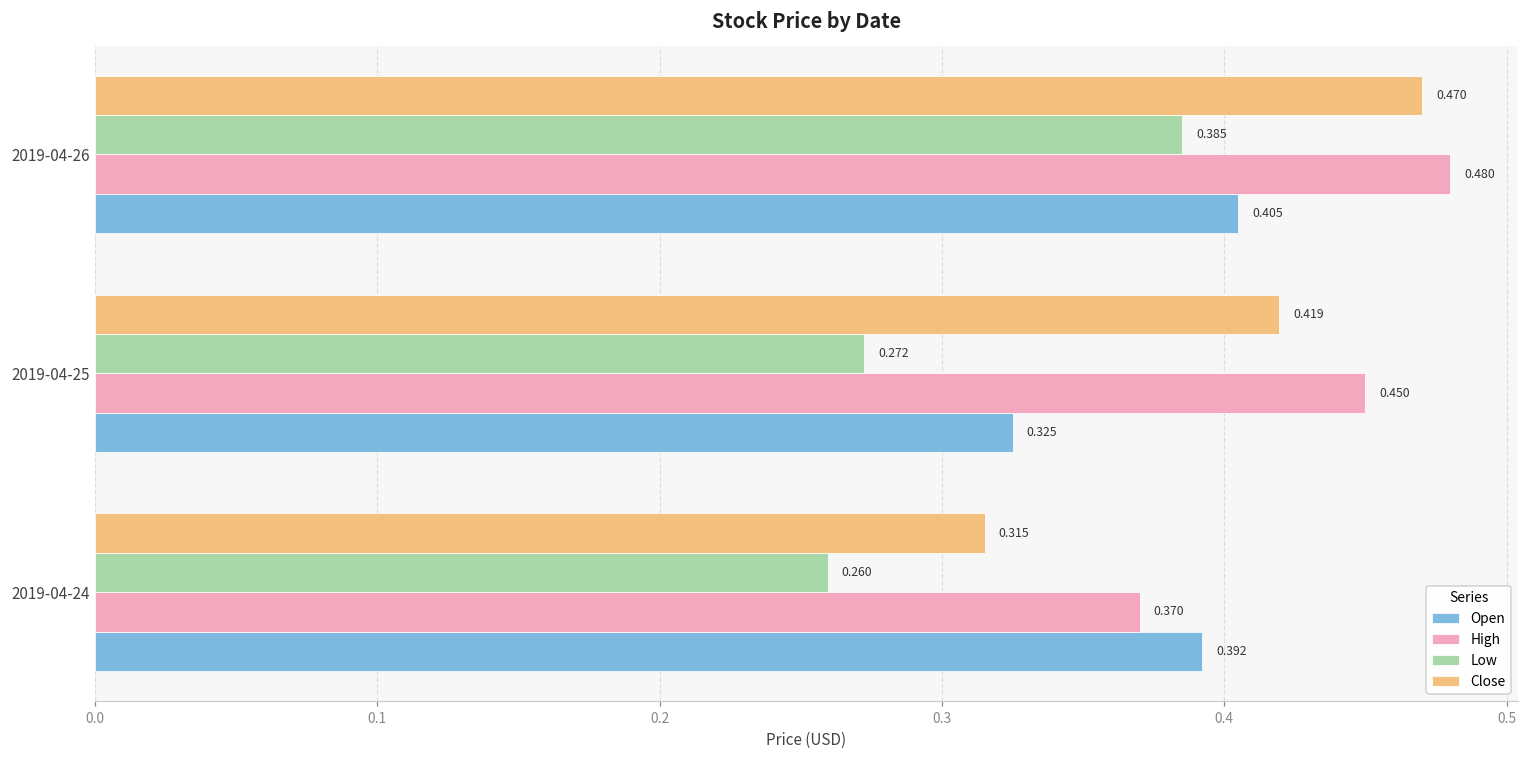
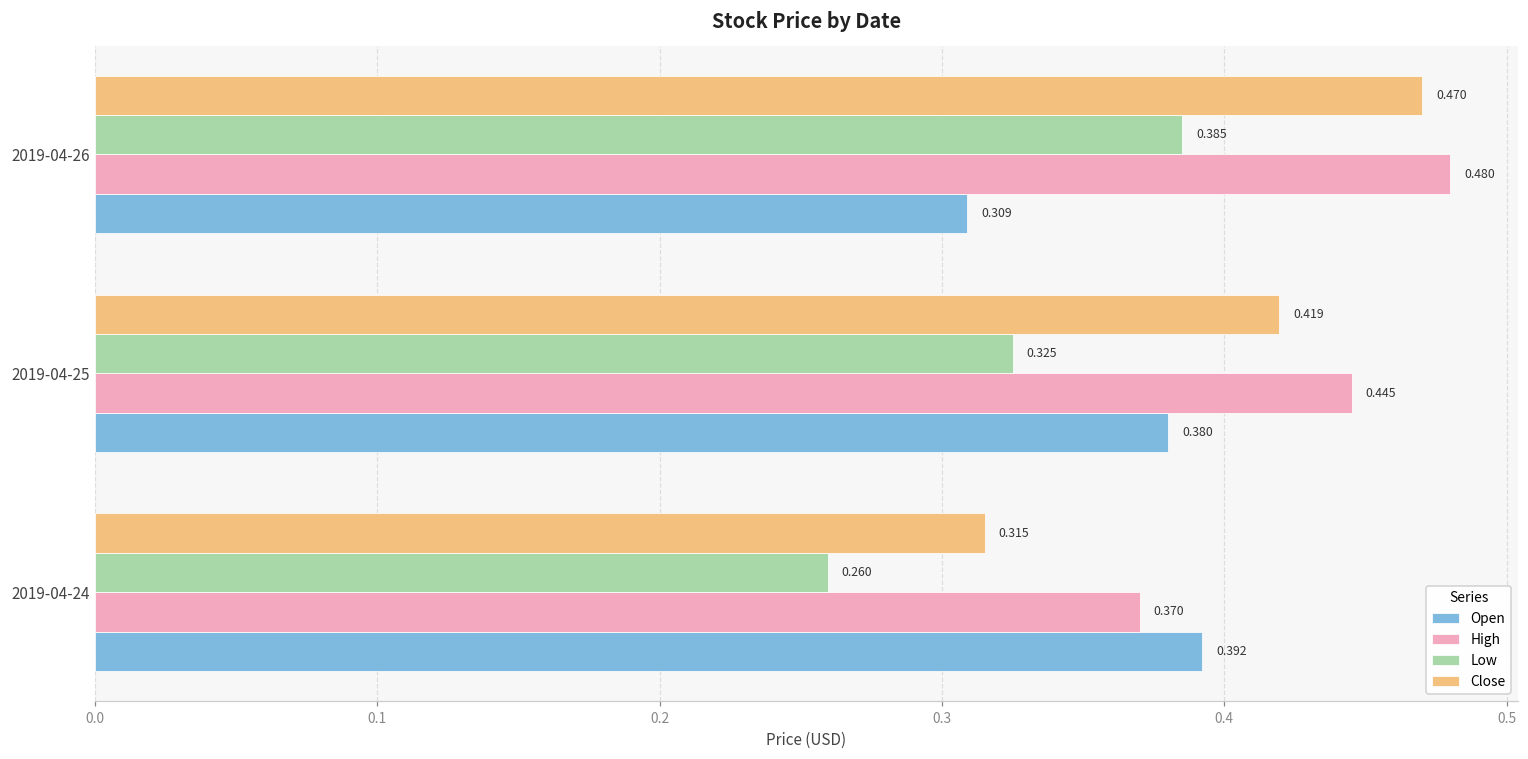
  {
    "Open": {
-     "2019-04-26": 0.405,
-     "2019-04-25": 0.325,
+     "2019-04-26": 0.309,
+     "2019-04-25": 0.380,
      "2019-04-24": 0.392
    },
    "High": {
      "2019-04-26": 0.480,
-     "2019-04-25": 0.450,
+     "2019-04-25": 0.445,
      "2019-04-24": 0.370
    },
    "Low": {
      "2019-04-26": 0.385,
-     "2019-04-25": 0.272,
+     "2019-04-25": 0.325,
      "2019-04-24": 0.260
    },
    "Close": {
      "2019-04-26": 0.470,
      "2019-04-25": 0.419,
      "2019-04-24": 0.315
    }
  }
